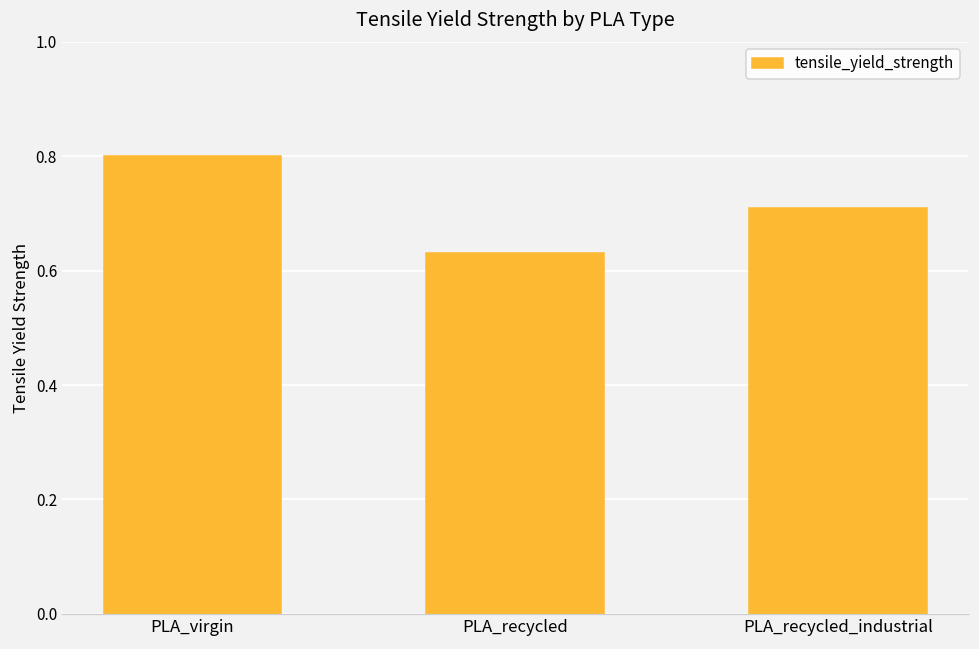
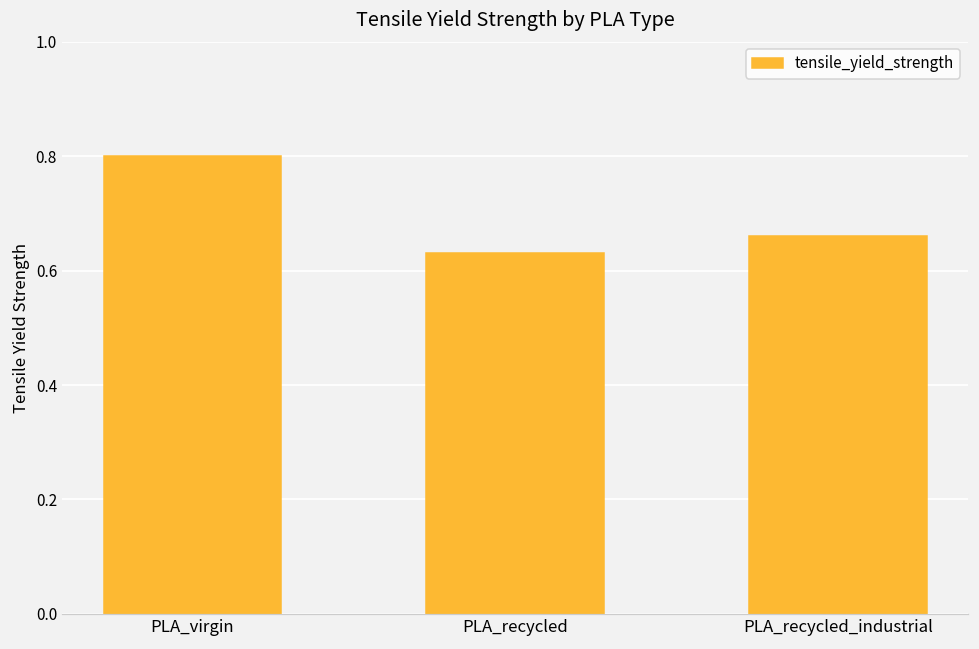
  {
    "PLA_virgin": 0.80,
    "PLA_recycled": 0.63,
-   "PLA_recycled_industrial": 0.71
+   "PLA_recycled_industrial": 0.66
  }
